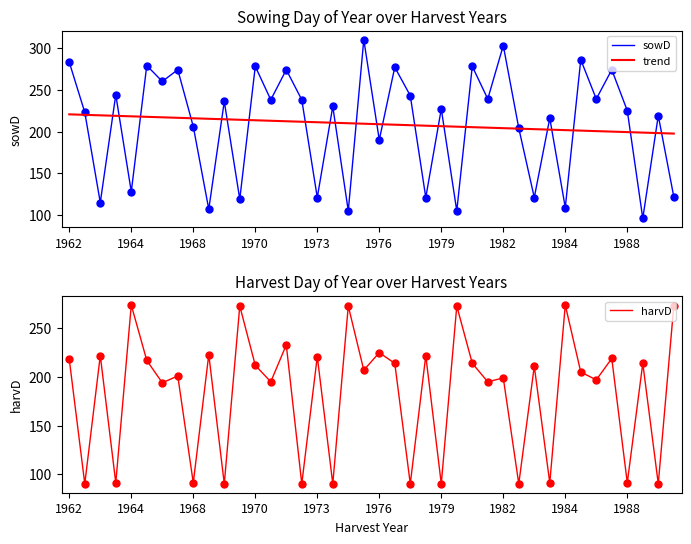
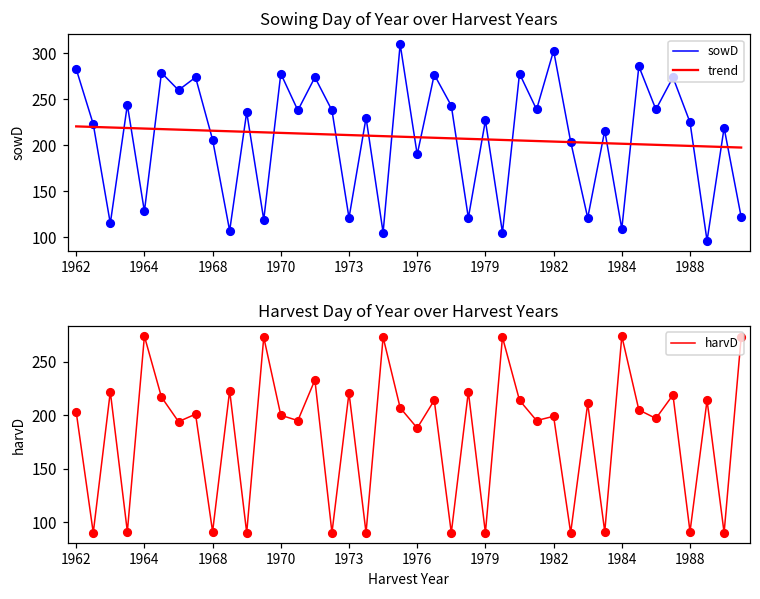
  {
    "Sowing Day of Year over Harvest Years": {
      "sowD": {
        "1962": 280,
        "1970": 280,
        "1976": 190,
        "1982": 300
      },
      "trend": {
        "1962": 220,
        "1970": 210,
        "1976": 210,
        "1982": 200
      }
    },
    "Harvest Day of Year over Harvest Years": {
-     "1962": 220,
-     "1970": 210,
-     "1976": 230,
+     "1962": 200,
+     "1970": 200,
+     "1976": 190,
      "1982": 200
    }
  }
